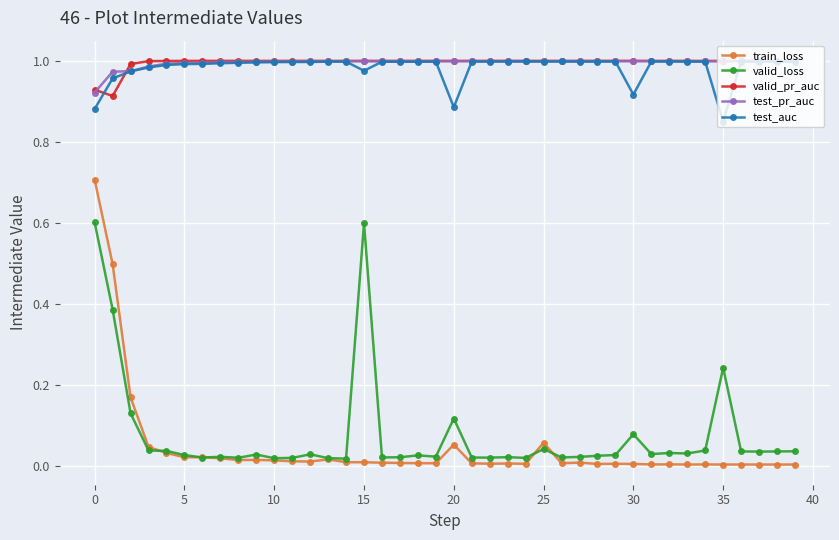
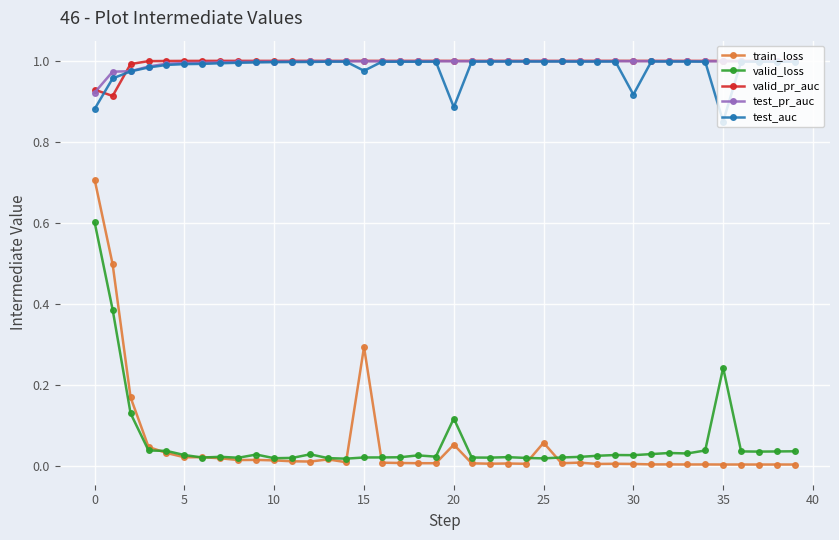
  {
    "train_loss": {
      "0": 0.71,
-     "15": 0.01,
+     "15": 0.29,
      "20": 0.05,
      "25": 0.06,
      "30": 0.00,
      "35": 0.00
    },
    "valid_loss": {
      "0": 0.60,
-     "15": 0.60,
+     "15": 0.02,
      "20": 0.12,
-     "25": 0.04,
-     "30": 0.08,
+     "25": 0.02,
+     "30": 0.03,
      "35": 0.24
    },
    "valid_pr_auc": {
      "0": 0.93
    },
    "test_pr_auc": {
      "0": 0.92
    },
    "test_auc": {
      "0": 0.88,
      "15": 0.98,
      "20": 0.89,
      "30": 0.92
    }
  }
